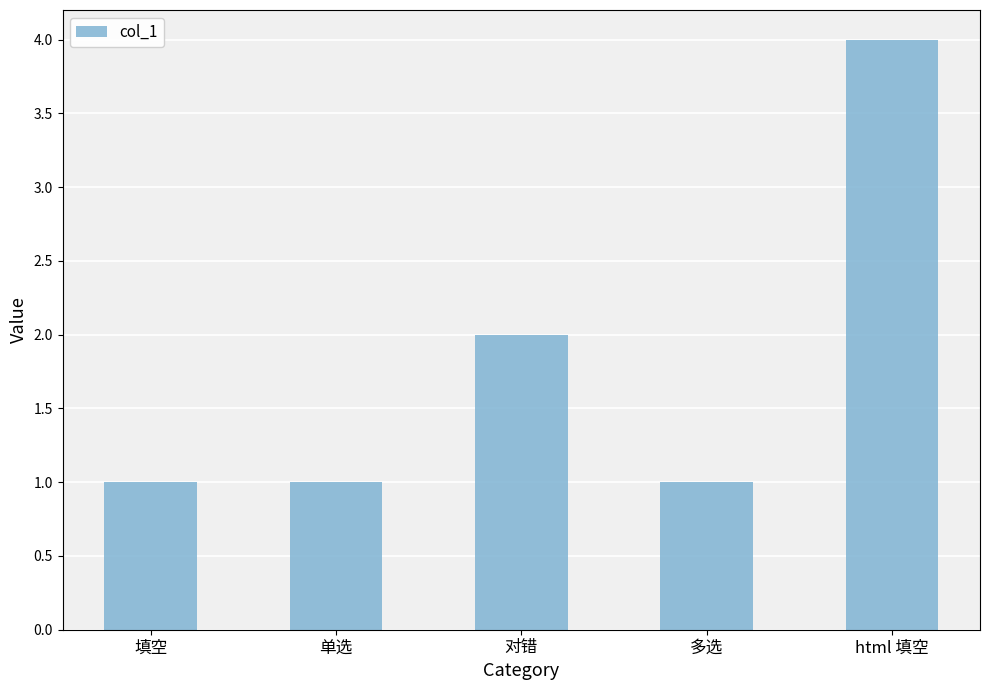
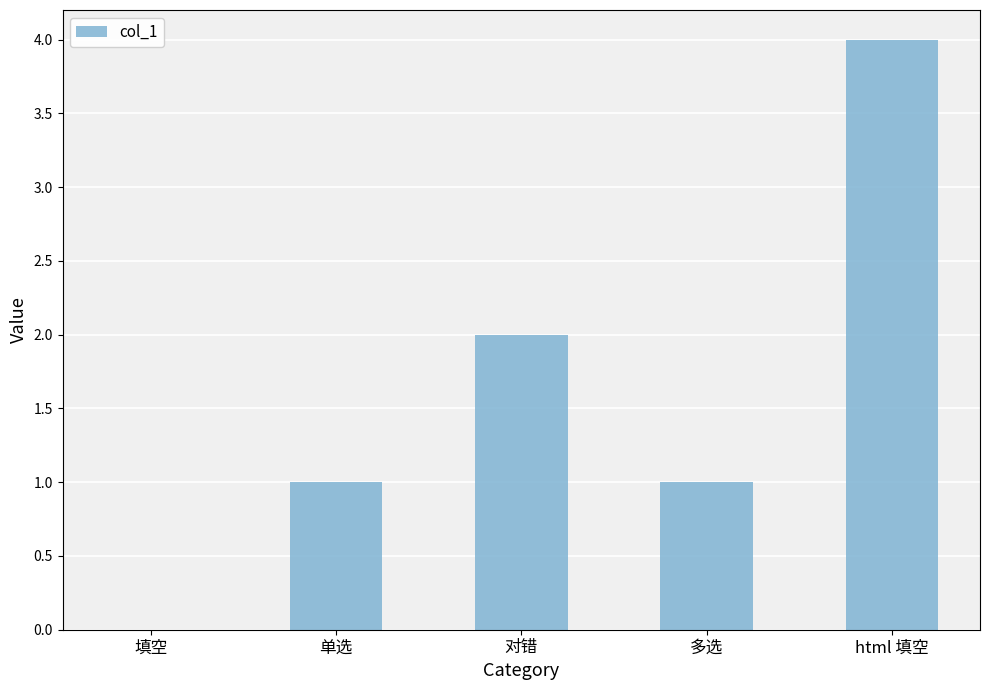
  {
-   "填空": 1,
+   "填空": 0,
    "单选": 1,
    "对错": 2,
    "多选": 1,
    "html 填空": 4
  }
